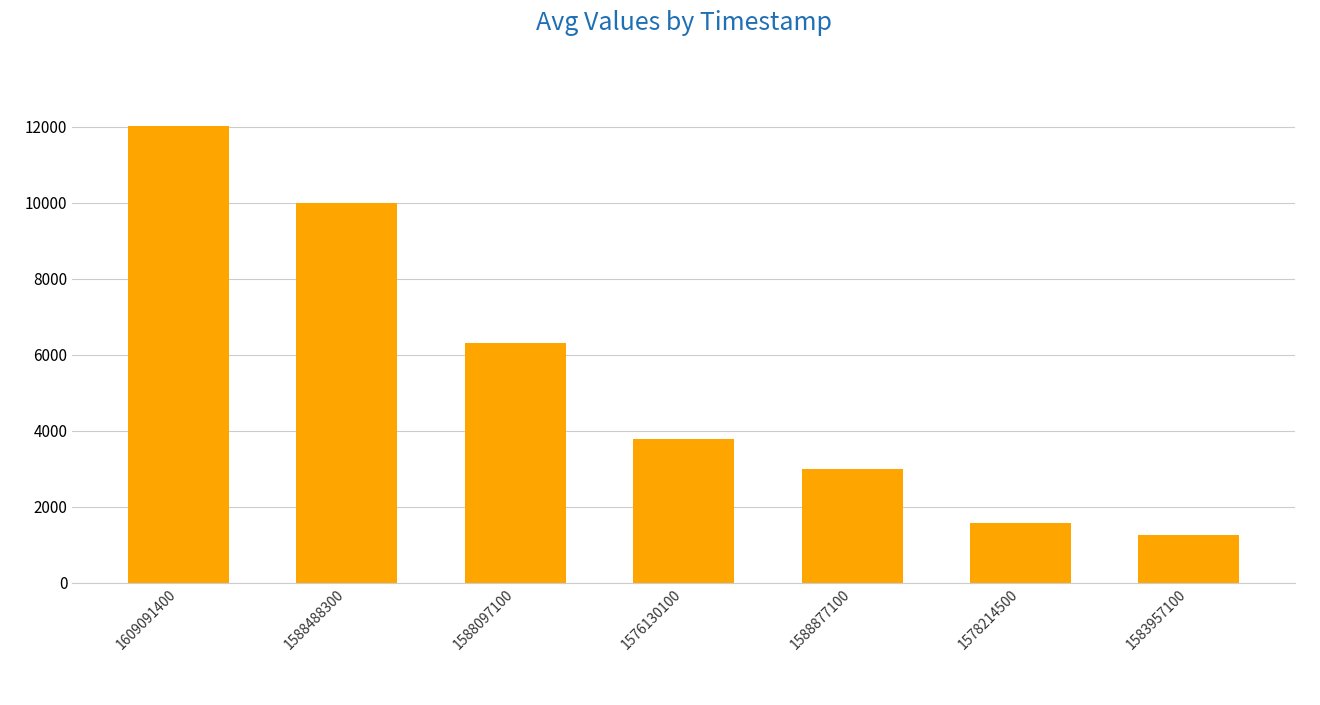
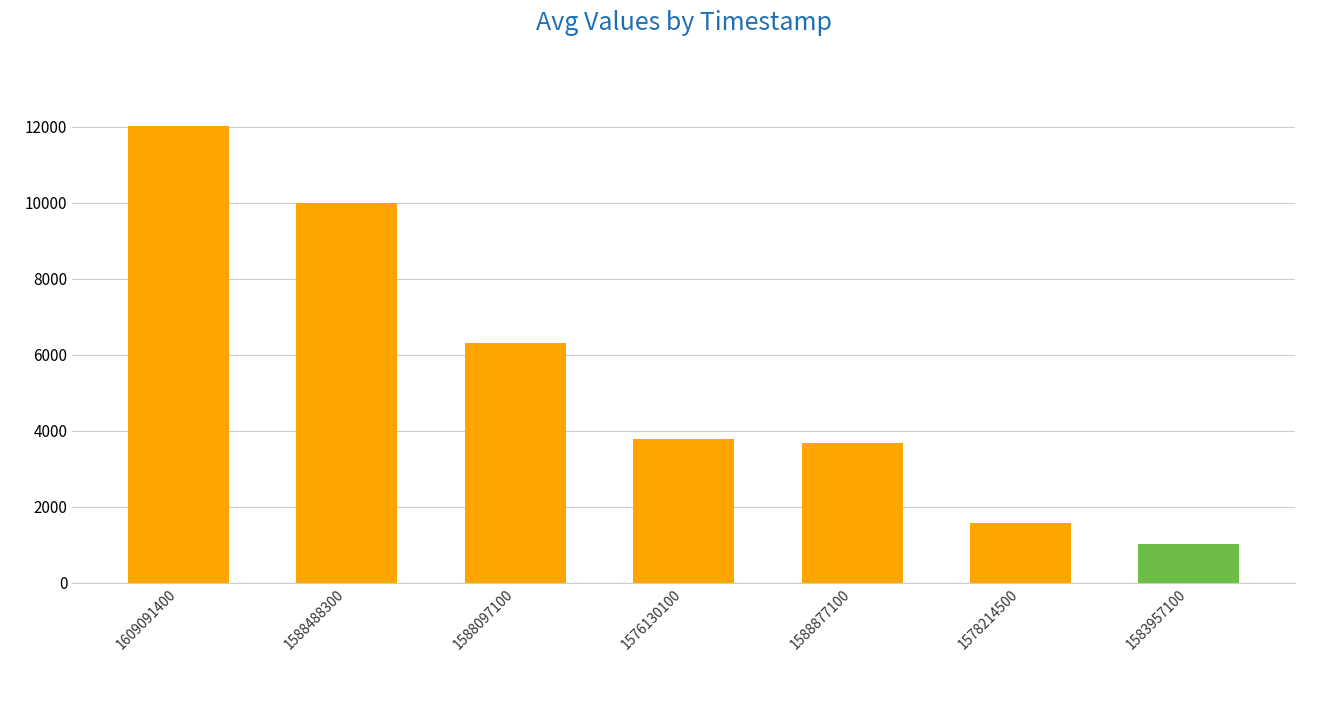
  {
    "1609091400": 12000,
    "1588488300": 10000,
    "1588097100": 6300,
    "1576130100": 3800,
-   "1588877100": 3000,
+   "1588877100": 3700,
    "1578214500": 1600,
-   "1583957100": 1200
+   "1583957100": 1000
  }
